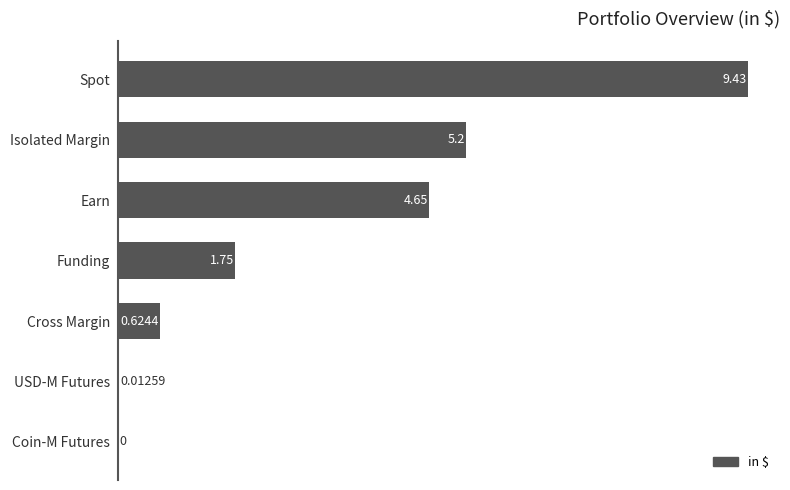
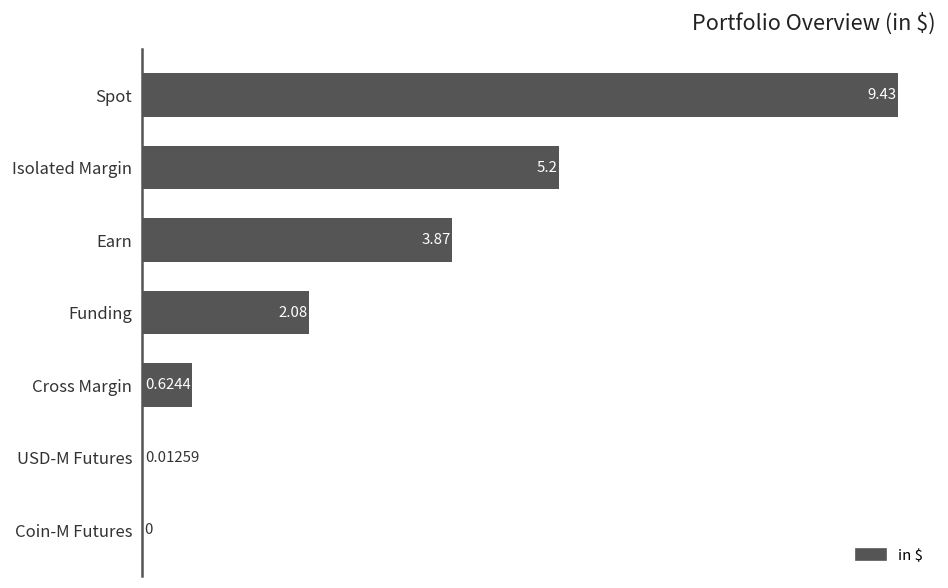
  {
    "Spot": 9.43,
    "Isolated Margin": 5.2,
-   "Earn": 4.65,
-   "Funding": 1.75,
+   "Earn": 3.87,
+   "Funding": 2.08,
    "Cross Margin": 0.6244,
    "USD-M Futures": 0.01259,
    "Coin-M Futures": 0
  }
